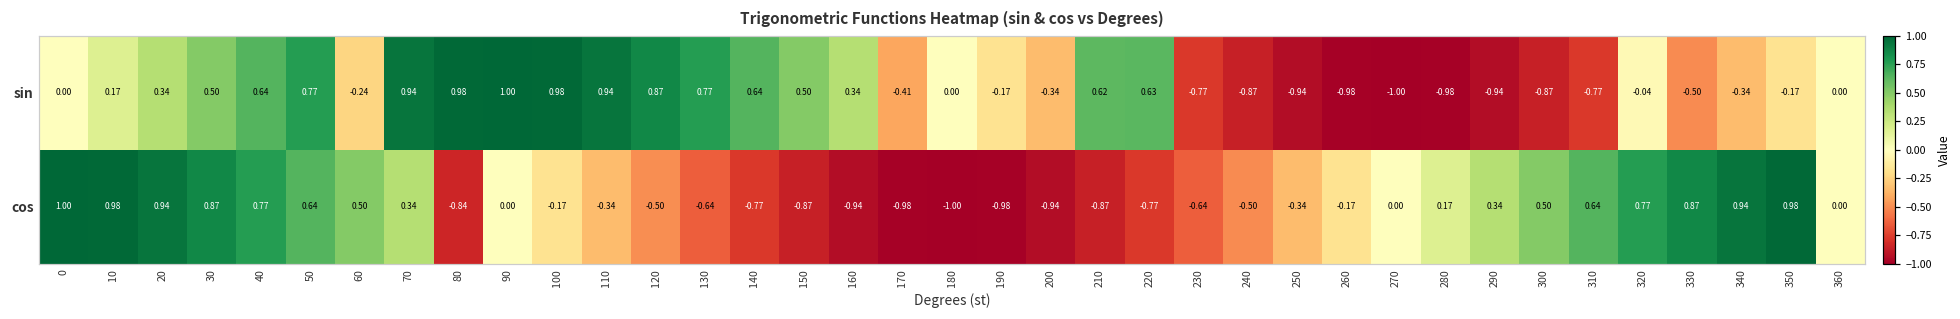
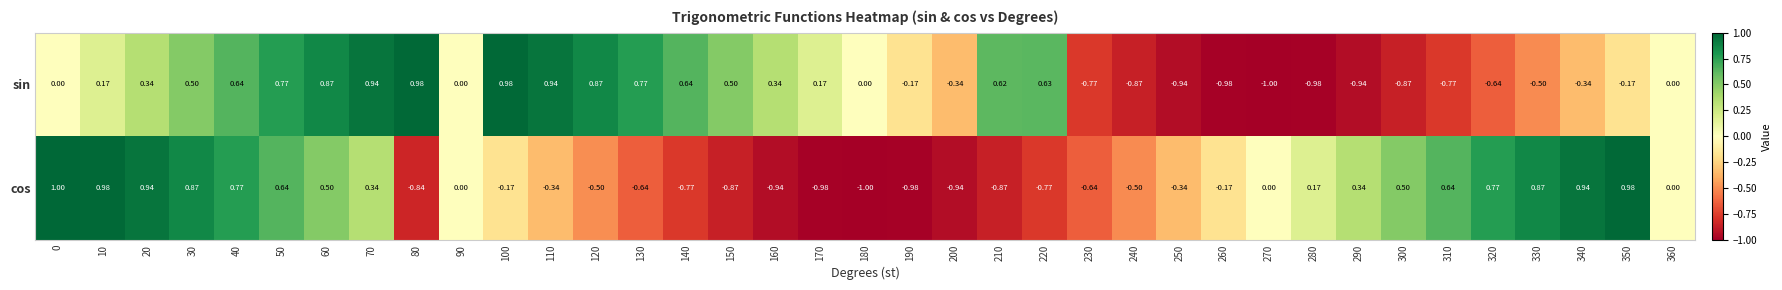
  {
    "sin": {
      "0": 0.00,
      "10": 0.17,
      "20": 0.34,
      "30": 0.50,
      "40": 0.64,
      "50": 0.77,
-     "60": -0.24,
+     "60": 0.87,
      "70": 0.94,
      "80": 0.98,
-     "90": 1.00,
+     "90": 0.00,
      "100": 0.98,
      "110": 0.94,
      "120": 0.87,
      "130": 0.77,
      "140": 0.64,
      "150": 0.50,
      "160": 0.34,
-     "170": -0.41,
+     "170": 0.17,
      "180": 0.00,
      "190": -0.17,
      "200": -0.34,
      "210": 0.62,
      "220": 0.63,
      "230": -0.77,
      "240": -0.87,
      "250": -0.94,
      "260": -0.98,
      "270": -1.00,
      "280": -0.98,
      "290": -0.94,
      "300": -0.87,
      "310": -0.77,
-     "320": -0.04,
+     "320": -0.64,
      "330": -0.50,
      "340": -0.34,
      "350": -0.17,
      "360": 0.00
    },
    "cos": {
      "0": 1.00,
      "10": 0.98,
      "20": 0.94,
      "30": 0.87,
      "40": 0.77,
      "50": 0.64,
      "60": 0.50,
      "70": 0.34,
      "80": -0.84,
      "90": 0.00,
      "100": -0.17,
      "110": -0.34,
      "120": -0.50,
      "130": -0.64,
      "140": -0.77,
      "150": -0.87,
      "160": -0.94,
      "170": -0.98,
      "180": -1.00,
      "190": -0.98,
      "200": -0.94,
      "210": -0.87,
      "220": -0.77,
      "230": -0.64,
      "240": -0.50,
      "250": -0.34,
      "260": -0.17,
      "270": 0.00,
      "280": 0.17,
      "290": 0.34,
      "300": 0.50,
      "310": 0.64,
      "320": 0.77,
      "330": 0.87,
      "340": 0.94,
      "350": 0.98,
      "360": 0.00
    }
  }
